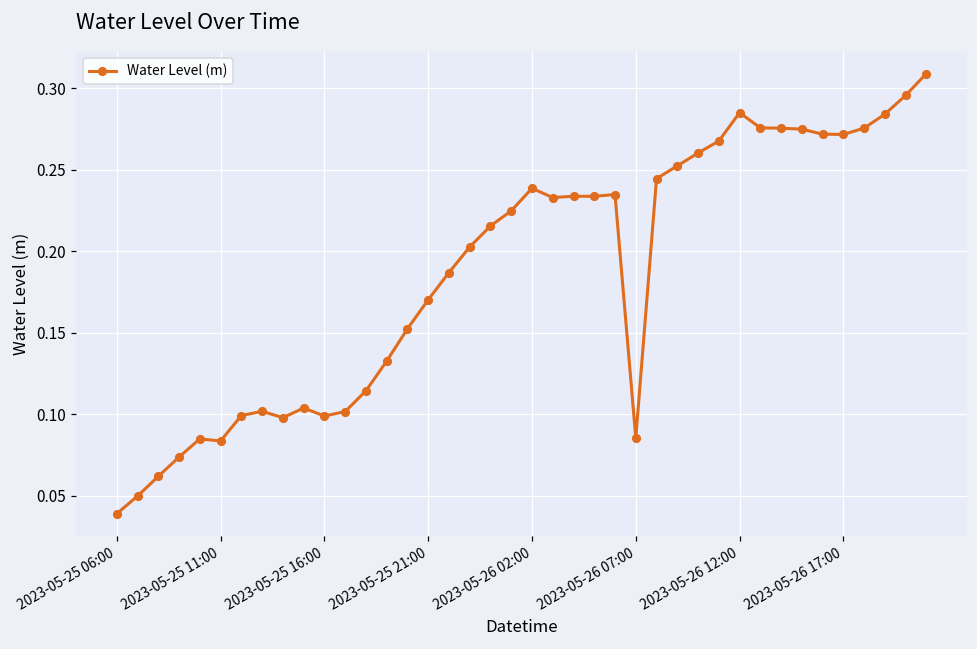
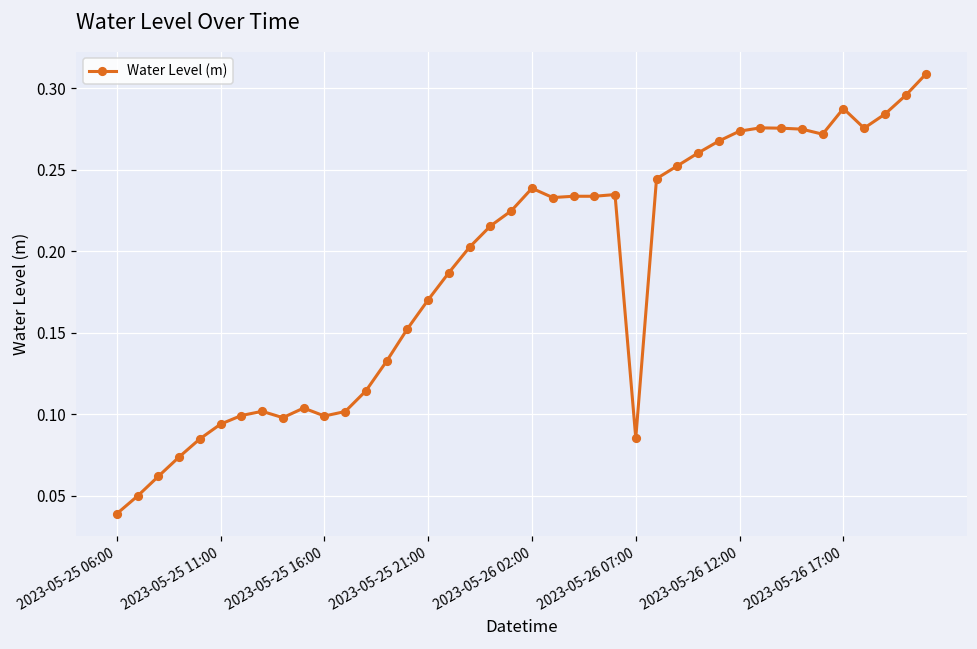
  {
    "2023-05-25 06:00": 0.039,
-   "2023-05-25 11:00": 0.084,
+   "2023-05-25 11:00": 0.094,
    "2023-05-25 16:00": 0.099,
    "2023-05-25 21:00": 0.170,
    "2023-05-26 02:00": 0.239,
    "2023-05-26 07:00": 0.085,
-   "2023-05-26 12:00": 0.285,
-   "2023-05-26 17:00": 0.272
+   "2023-05-26 12:00": 0.274,
+   "2023-05-26 17:00": 0.288
  }
